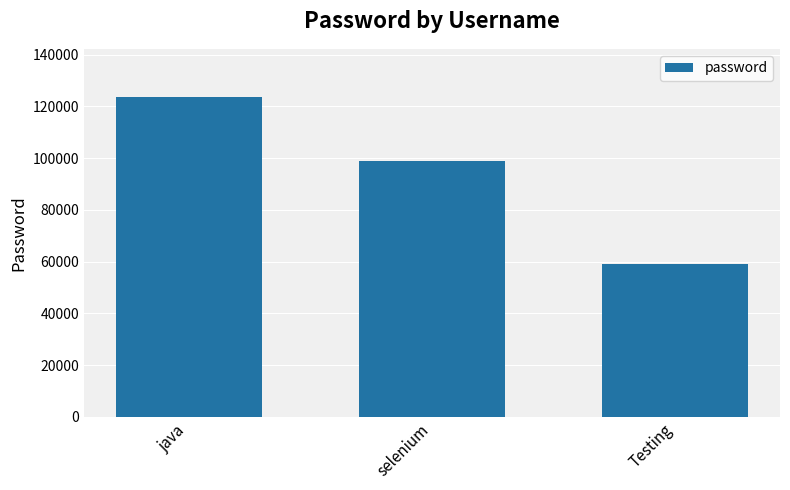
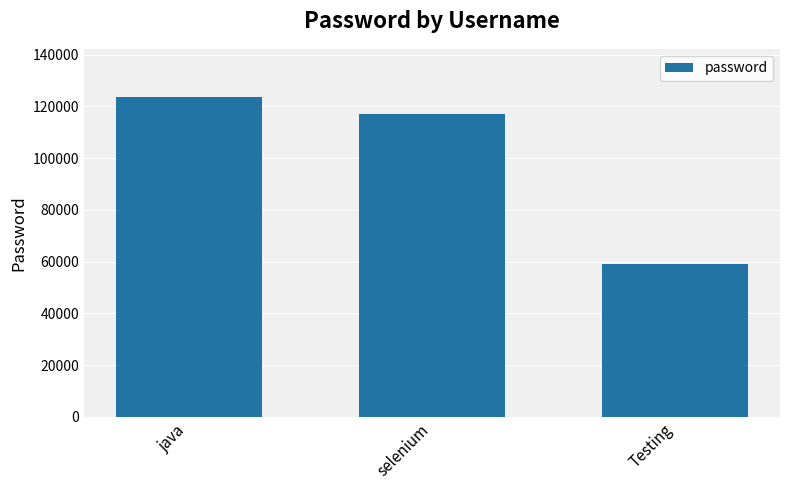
  {
    "java": 124000,
-   "selenium": 99000,
+   "selenium": 117000,
    "Testing": 59000
  }
